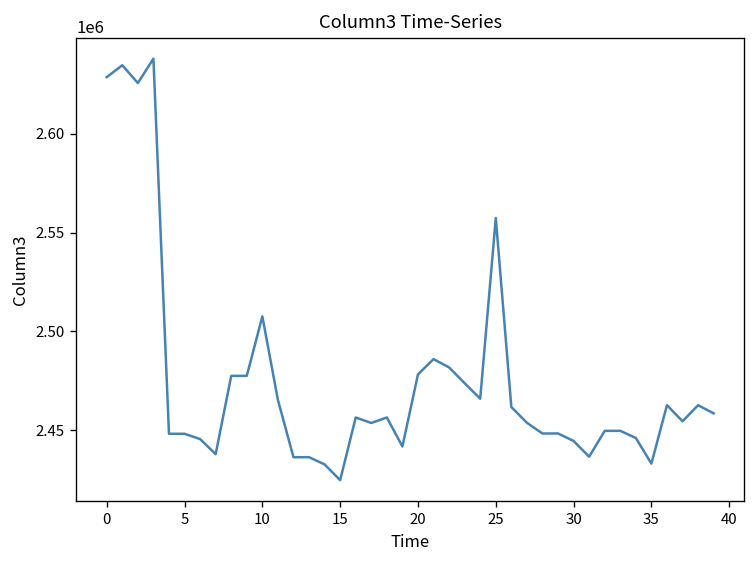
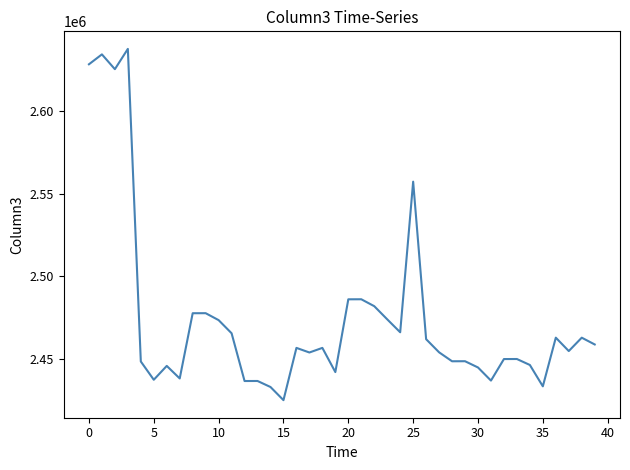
  {
    "0": 2629000,
-   "5": 2448000,
-   "10": 2508000,
+   "5": 2437000,
+   "10": 2473000,
    "15": 2425000,
-   "20": 2478000,
+   "20": 2486000,
    "25": 2557000,
    "30": 2445000,
    "35": 2433000
  }
